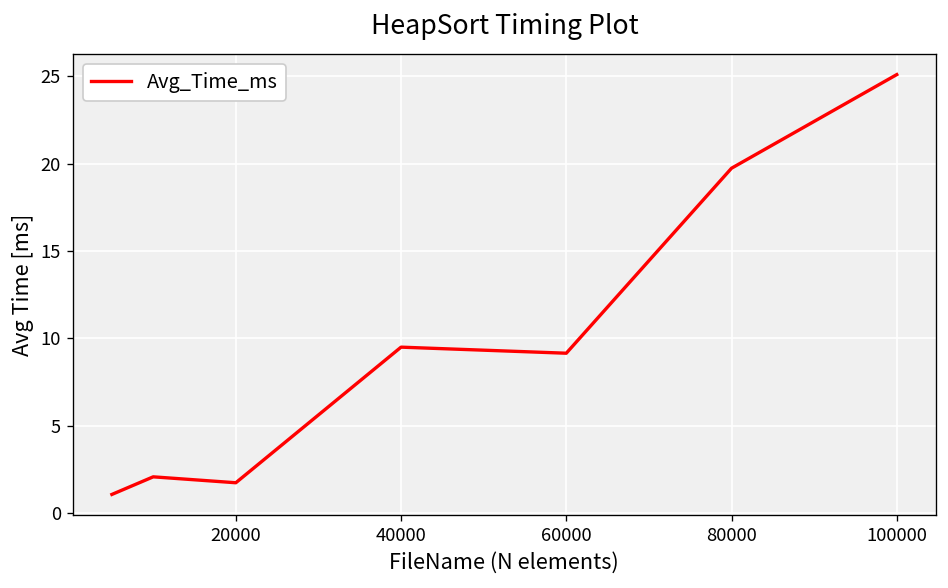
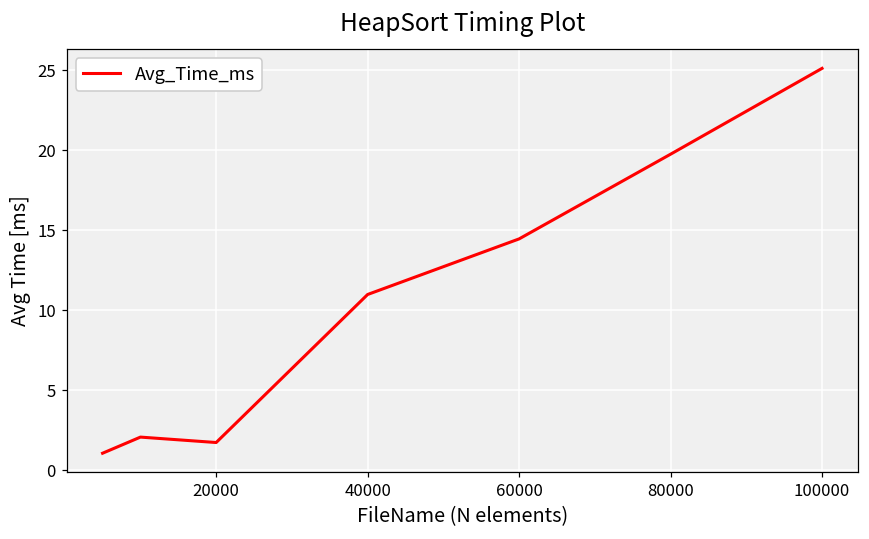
  {
    "20000": 1.7,
-   "40000": 9.5,
-   "60000": 9.2,
+   "40000": 11.0,
+   "60000": 14.5,
    "80000": 19.7,
    "100000": 25.1
  }
